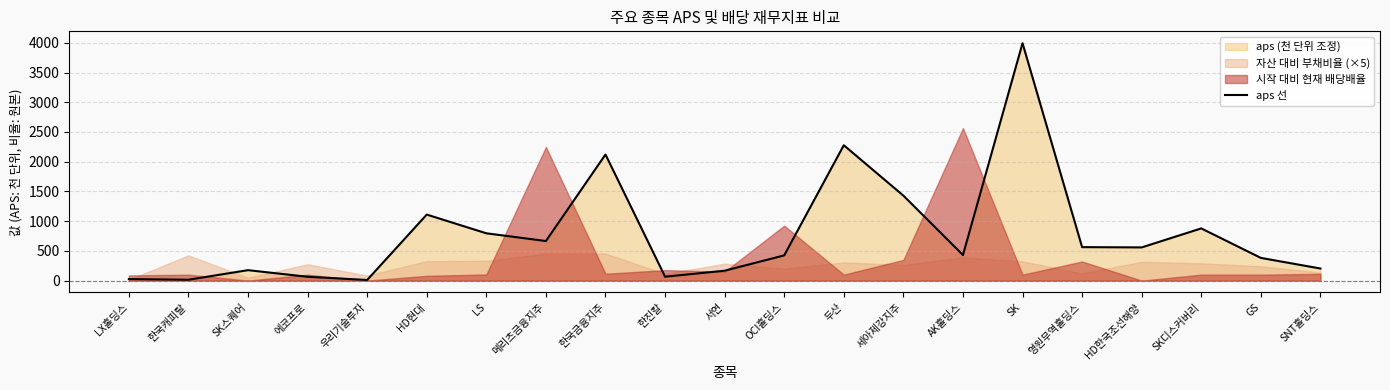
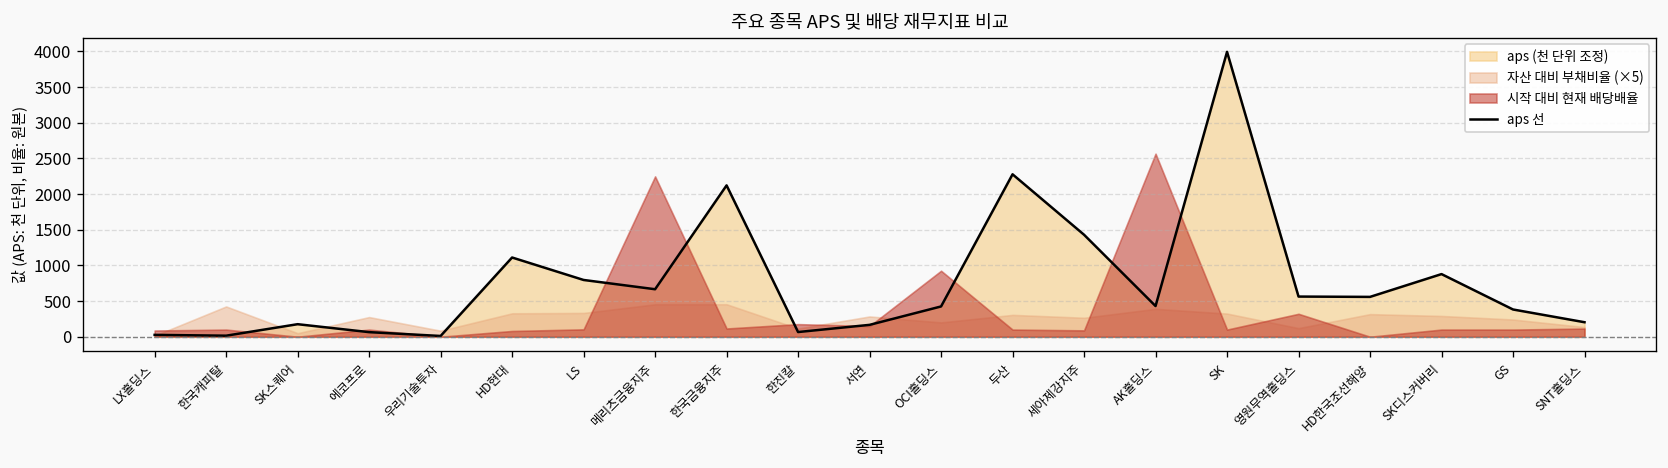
  {
    "시작 대비 현재 배당배율": {
      "LX홀딩스": 100,
      "한국캐피탈": 100,
      "SK스퀘어": 0,
      "HD현대": 100,
      "LS": 100,
      "메리츠금융지주": 2200,
      "한국금융지주": 100,
      "한진칼": 200,
      "OCI홀딩스": 900,
      "두산": 100,
-     "세아제강지주": 300,
+     "세아제강지주": 100,
      "AK홀딩스": 2600,
      "SK": 100,
      "영원무역홀딩스": 300,
      "HD한국조선해양": 0,
      "SK디스커버리": 100,
      "GS": 100
    }
  }
